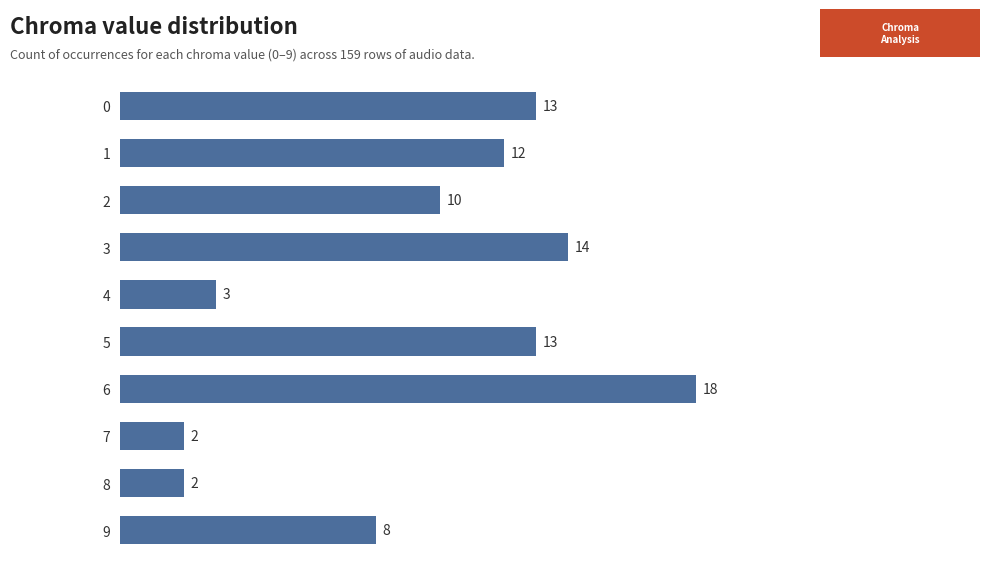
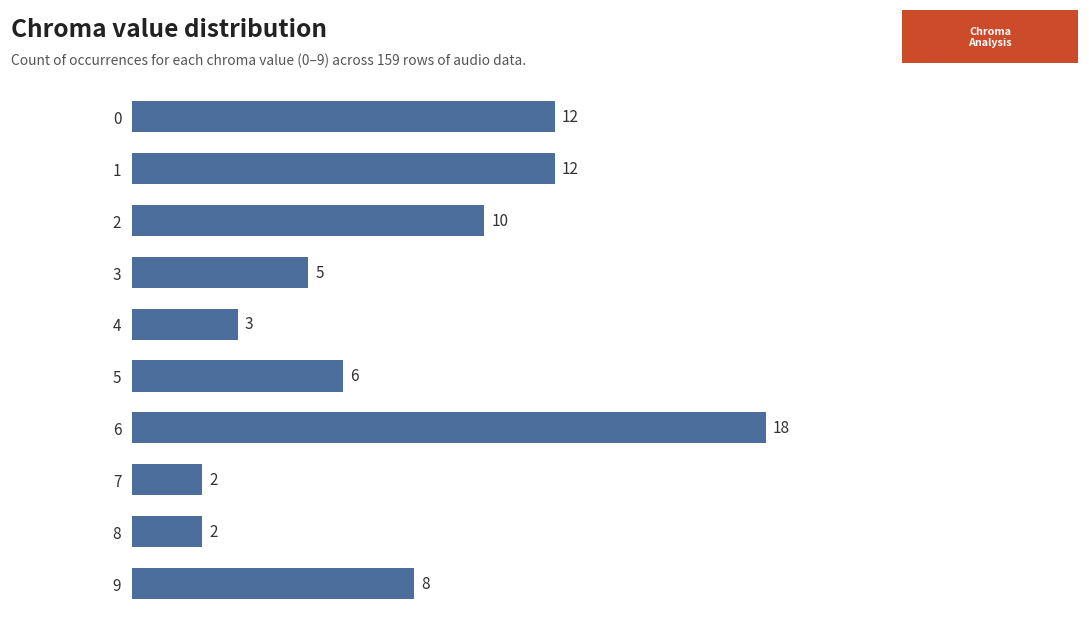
  {
-   "0": 13,
+   "0": 12,
    "1": 12,
    "2": 10,
-   "3": 14,
+   "3": 5,
    "4": 3,
-   "5": 13,
+   "5": 6,
    "6": 18,
    "7": 2,
    "8": 2,
    "9": 8
  }
